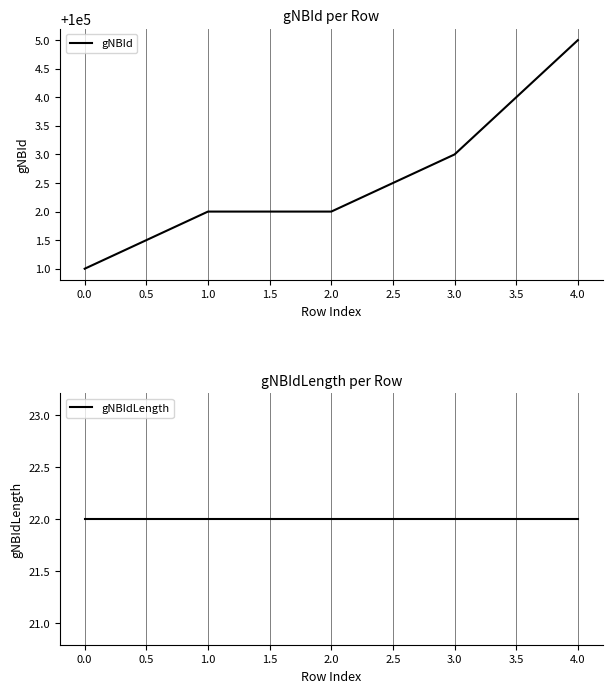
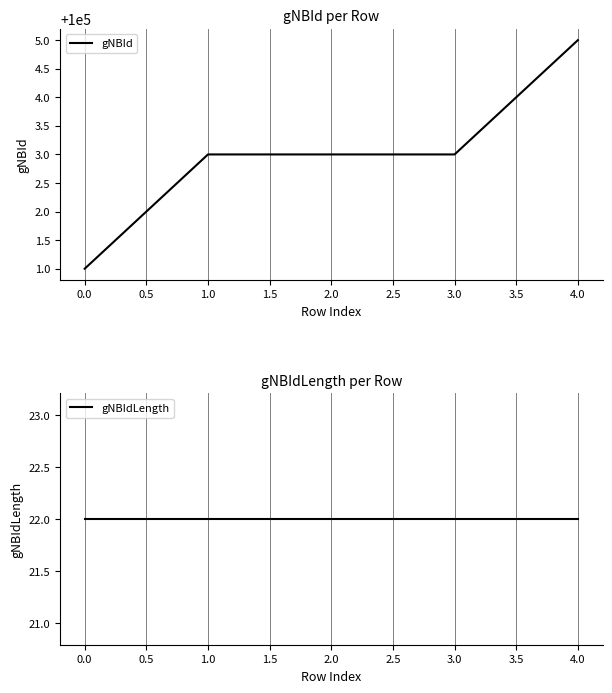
  {
    "gNBId per Row": {
      "0.0": 100001,
-     "1.0": 100002,
-     "2.0": 100002,
+     "1.0": 100003,
+     "2.0": 100003,
      "3.0": 100003,
      "4.0": 100005
    },
    "gNBIdLength per Row": {
      "0.0": 22.00,
      "1.0": 22.00,
      "2.0": 22.00,
      "3.0": 22.00,
      "4.0": 22.00
    }
  }
